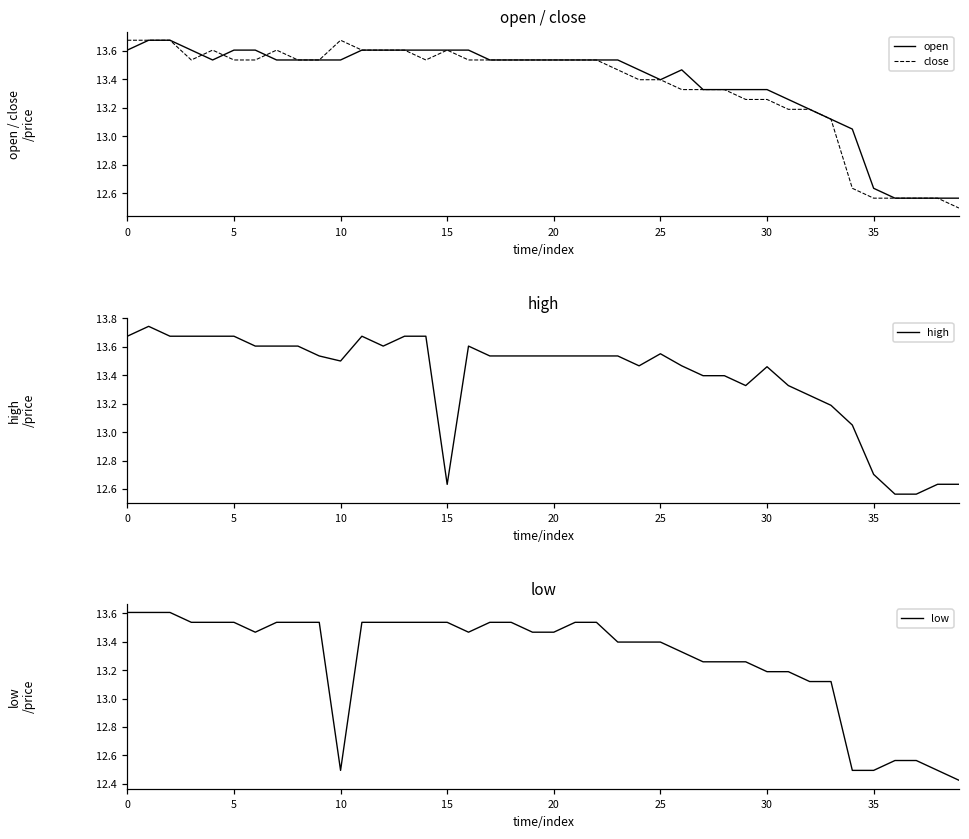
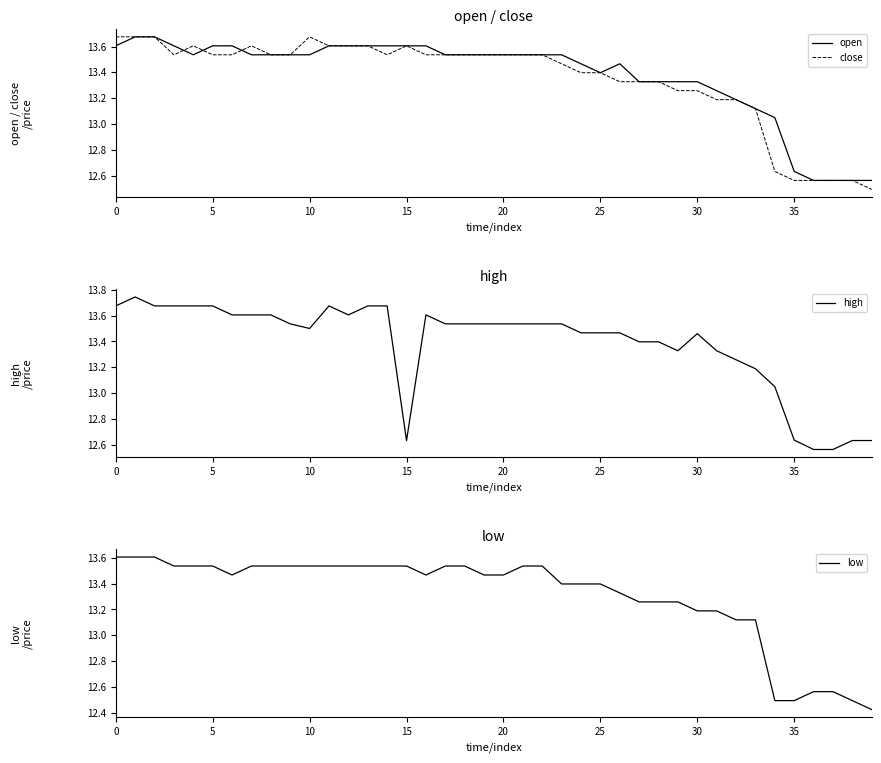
  {
    "high": {
      "0": 13.67,
      "5": 13.67,
      "10": 13.50,
      "15": 12.63,
      "20": 13.54,
-     "25": 13.55,
+     "25": 13.47,
      "30": 13.46,
-     "35": 12.70
+     "35": 12.64
    },
    "low": {
      "0": 13.61,
      "5": 13.54,
-     "10": 12.49,
+     "10": 13.54,
      "15": 13.54,
      "20": 13.47,
      "25": 13.40,
      "30": 13.19,
      "35": 12.49
    }
  }
